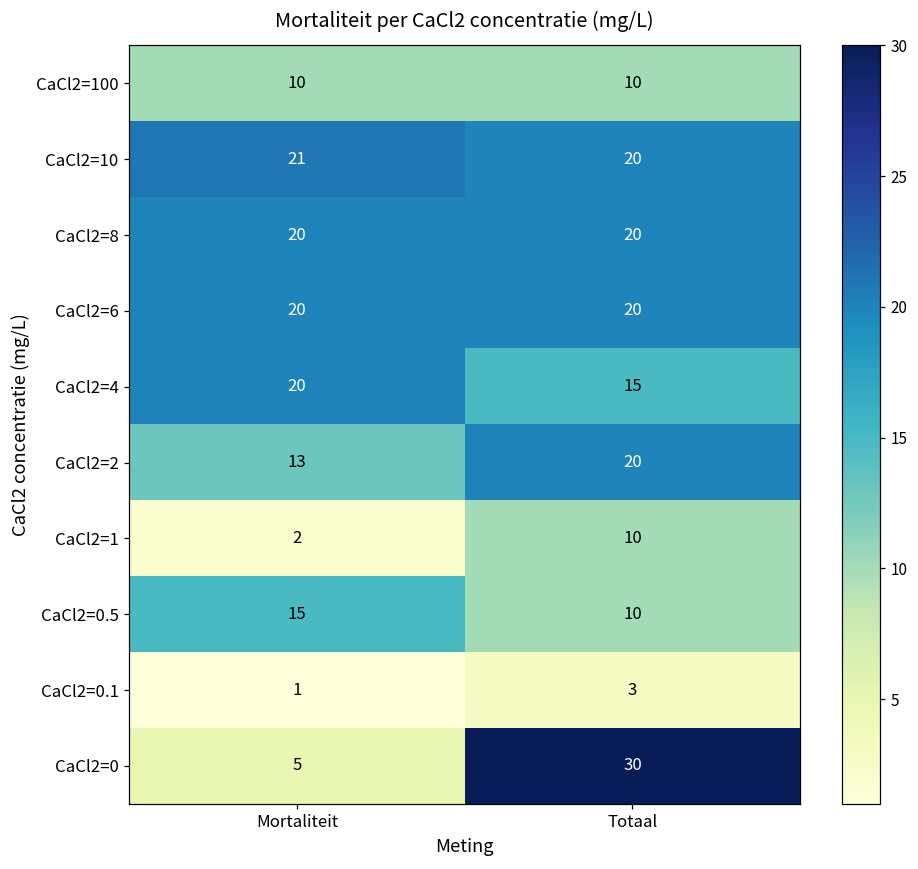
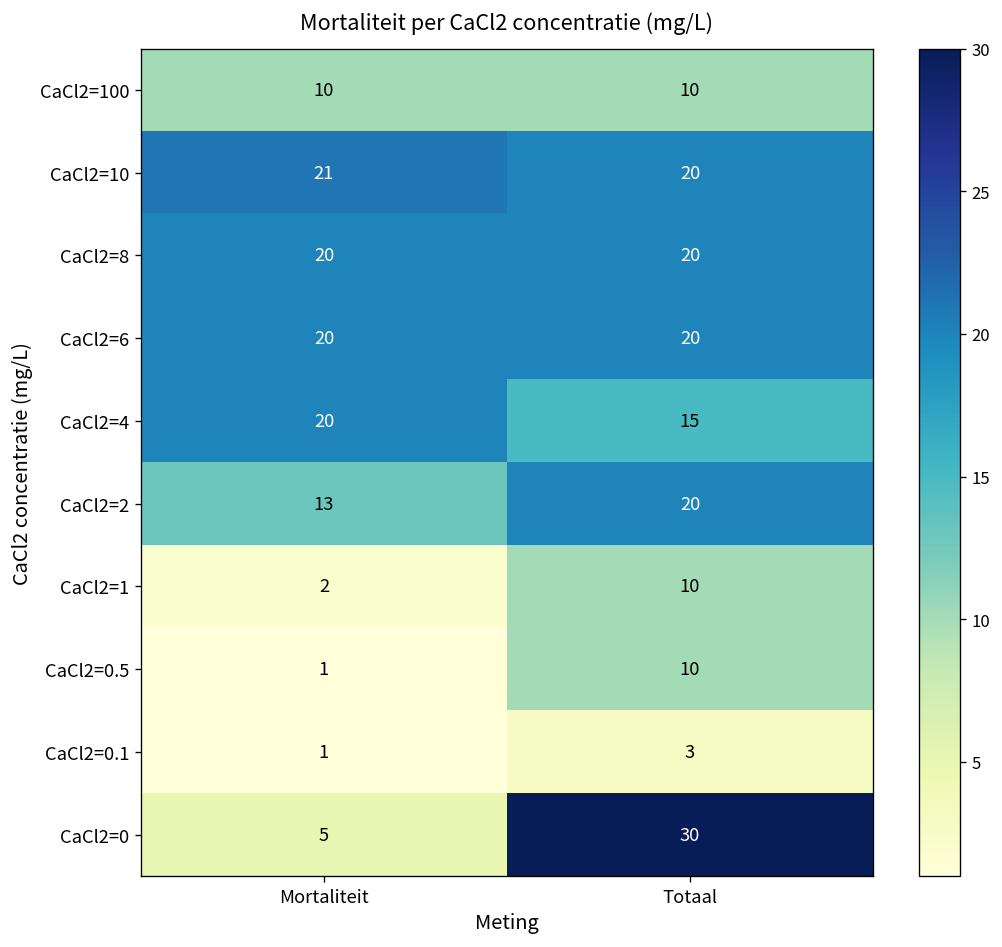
  {
    "CaCl2=100": {
      "Mortaliteit": 10,
      "Totaal": 10
    },
    "CaCl2=10": {
      "Mortaliteit": 21,
      "Totaal": 20
    },
    "CaCl2=8": {
      "Mortaliteit": 20,
      "Totaal": 20
    },
    "CaCl2=6": {
      "Mortaliteit": 20,
      "Totaal": 20
    },
    "CaCl2=4": {
      "Mortaliteit": 20,
      "Totaal": 15
    },
    "CaCl2=2": {
      "Mortaliteit": 13,
      "Totaal": 20
    },
    "CaCl2=1": {
      "Mortaliteit": 2,
      "Totaal": 10
    },
    "CaCl2=0.5": {
-     "Mortaliteit": 15,
+     "Mortaliteit": 1,
      "Totaal": 10
    },
    "CaCl2=0.1": {
      "Mortaliteit": 1,
      "Totaal": 3
    },
    "CaCl2=0": {
      "Mortaliteit": 5,
      "Totaal": 30
    }
  }
